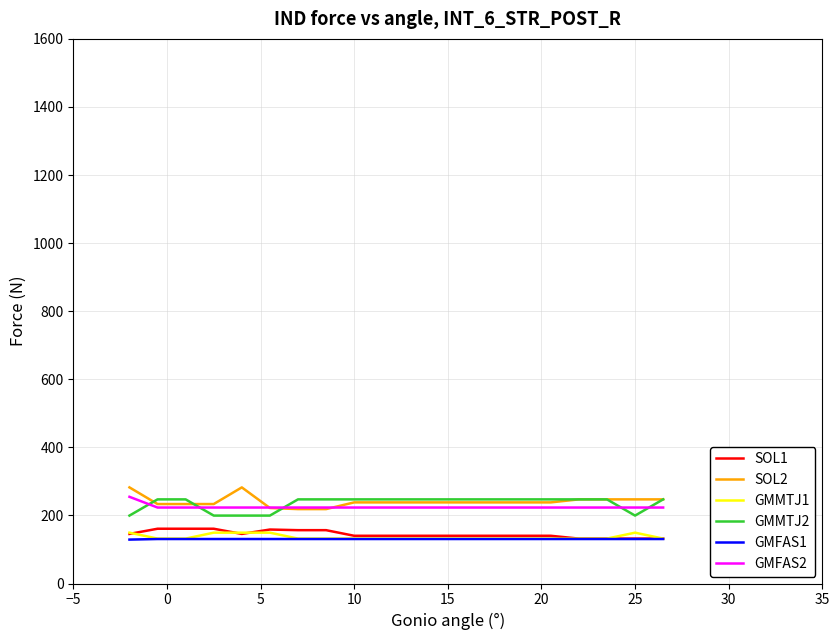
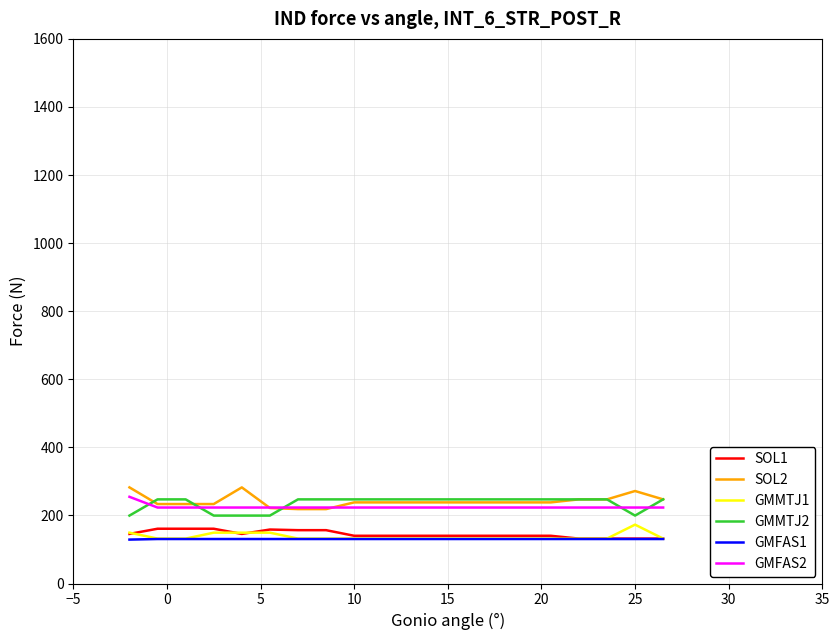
  {
    "SOL1": {
      "10": 140
    },
    "SOL2": {
      "10": 240,
-     "25": 250
+     "25": 270
    },
    "GMMTJ1": {
-     "25": 150
+     "25": 170
    },
    "GMMTJ2": {
      "10": 250,
      "25": 200
    },
    "GMFAS2": {
      "10": 220,
      "25": 220
    }
  }
